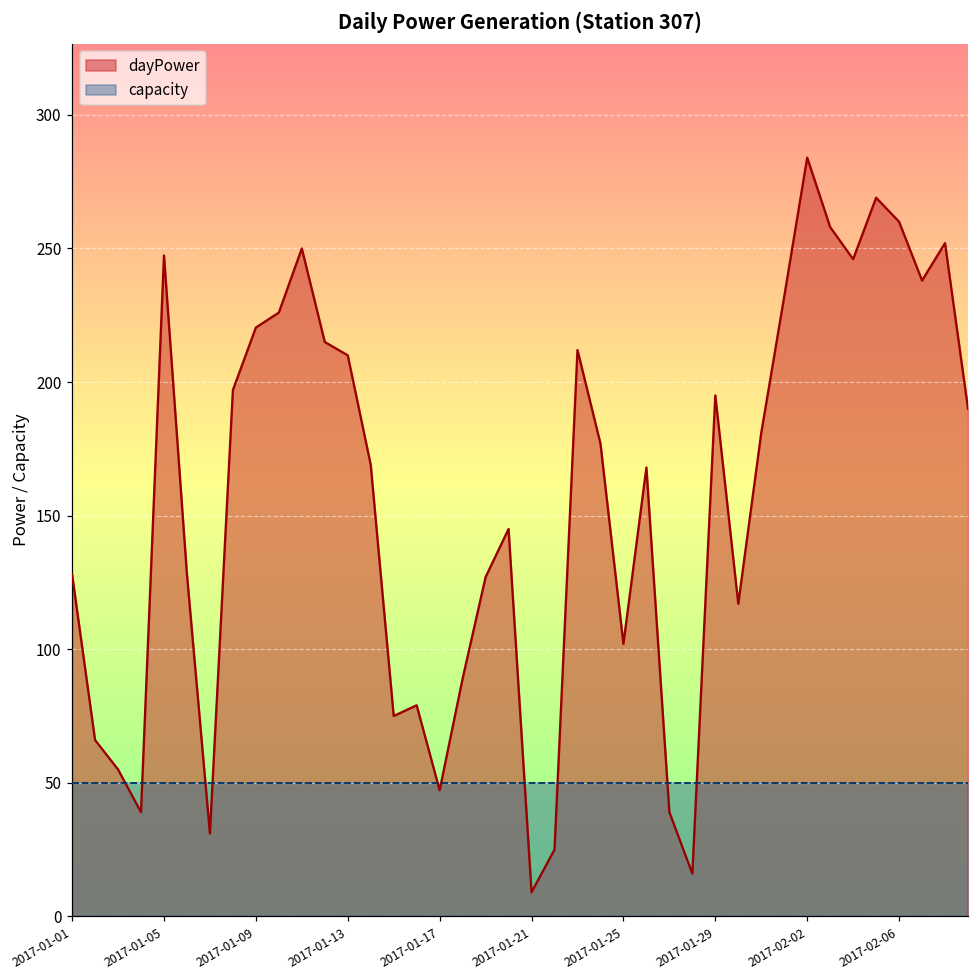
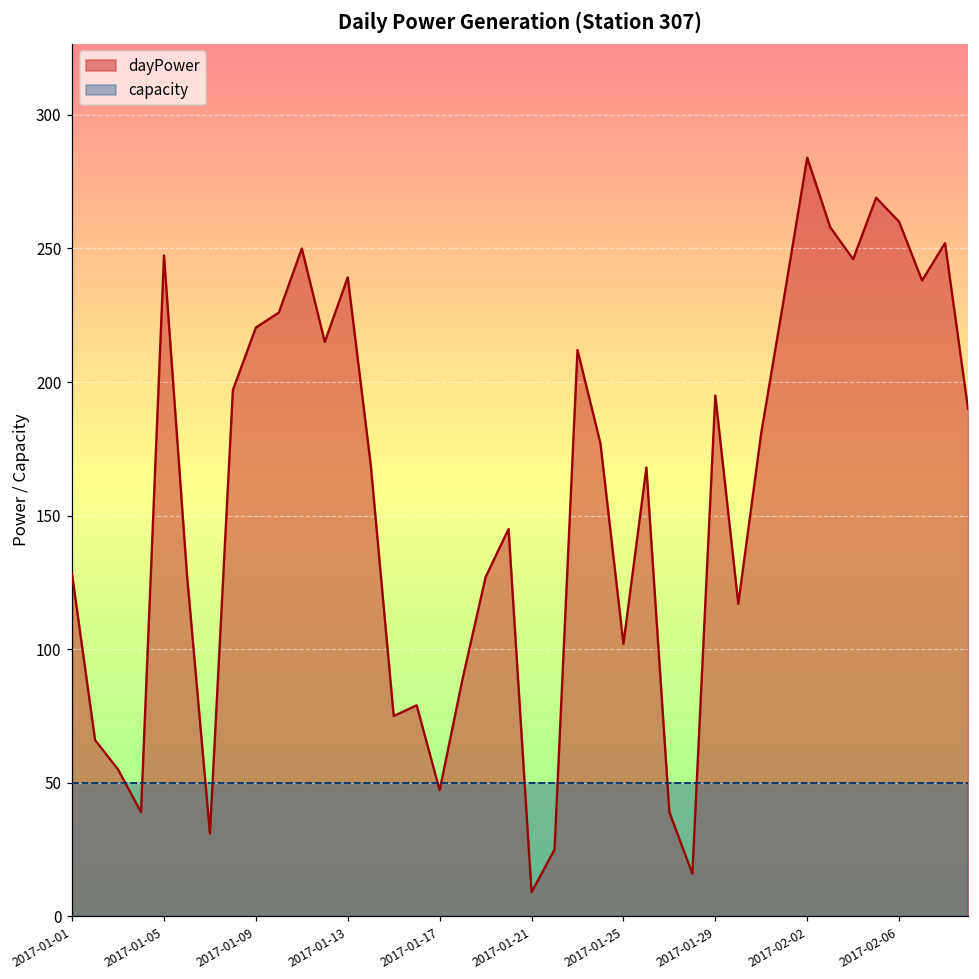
  {
    "dayPower": {
      "2017-01-01": 128,
      "2017-01-05": 247,
      "2017-01-09": 220,
-     "2017-01-13": 210,
+     "2017-01-13": 239,
      "2017-01-17": 47,
      "2017-01-21": 9,
      "2017-01-25": 102,
      "2017-01-29": 195,
      "2017-02-02": 284,
      "2017-02-06": 260
    },
    "capacity": {
      "2017-01-01": 50,
      "2017-01-05": 50,
      "2017-01-09": 50,
      "2017-01-13": 50,
      "2017-01-17": 50,
      "2017-01-21": 50,
      "2017-01-25": 50,
      "2017-01-29": 50,
      "2017-02-02": 50,
      "2017-02-06": 50
    }
  }
